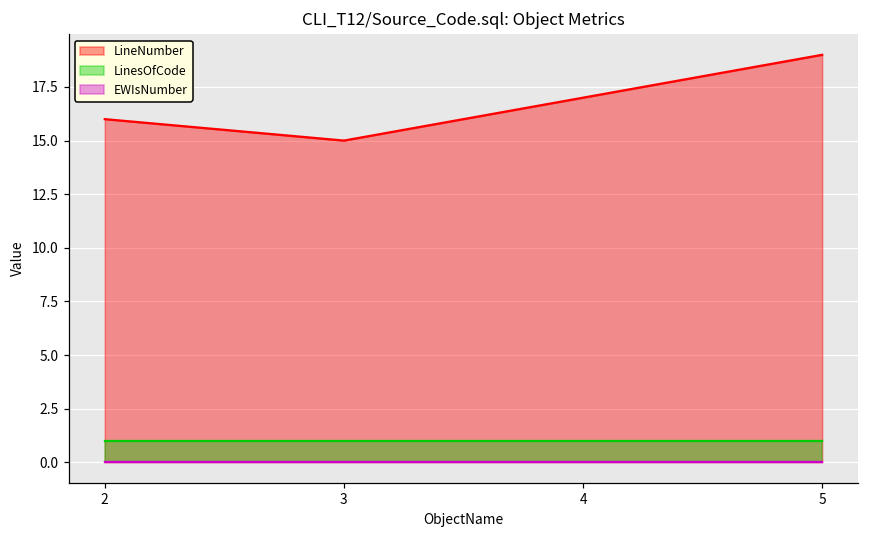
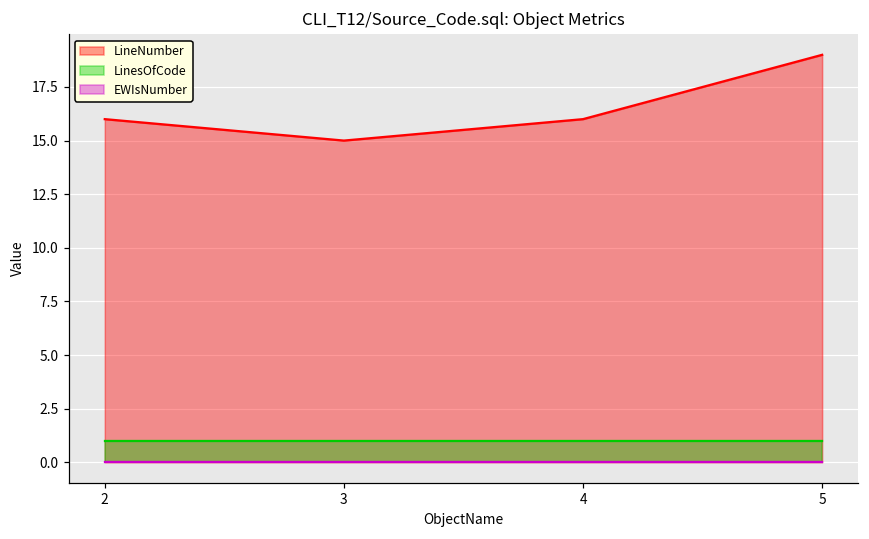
  {
    "LineNumber": {
      "2": 16,
      "3": 15,
-     "4": 17,
+     "4": 16,
      "5": 19
    },
    "LinesOfCode": {
      "2": 1,
      "3": 1,
      "4": 1,
      "5": 1
    },
    "EWIsNumber": {
      "2": 0,
      "3": 0,
      "4": 0,
      "5": 0
    }
  }
